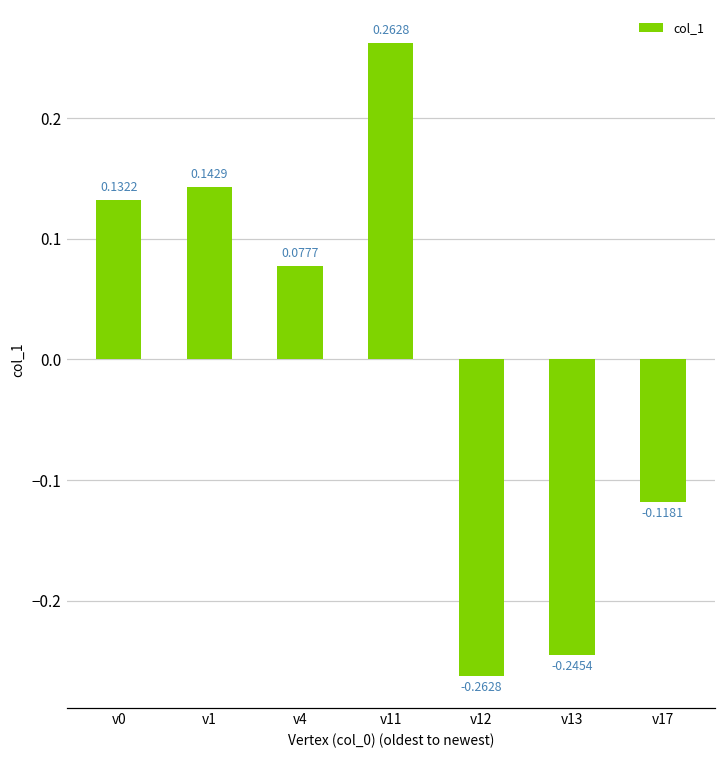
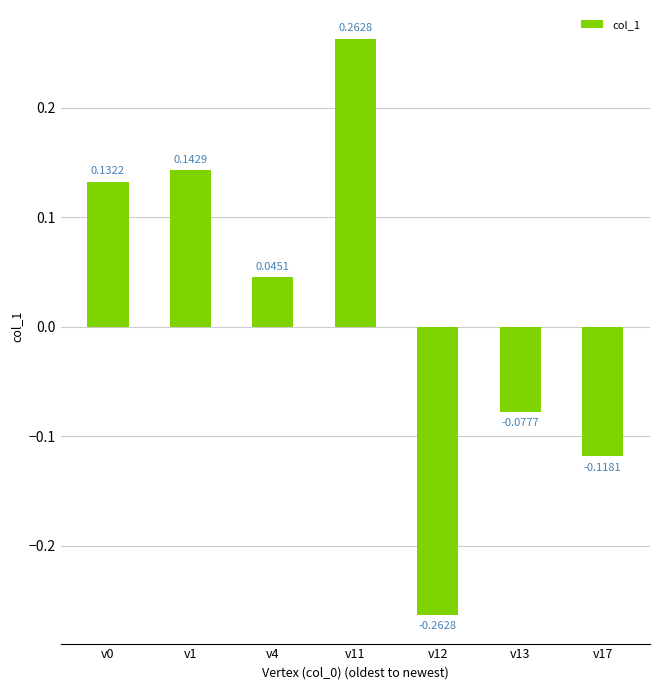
  {
    "v0": 0.1322,
    "v1": 0.1429,
-   "v4": 0.0777,
+   "v4": 0.0451,
    "v11": 0.2628,
    "v12": -0.2628,
-   "v13": -0.2454,
+   "v13": -0.0777,
    "v17": -0.1181
  }
